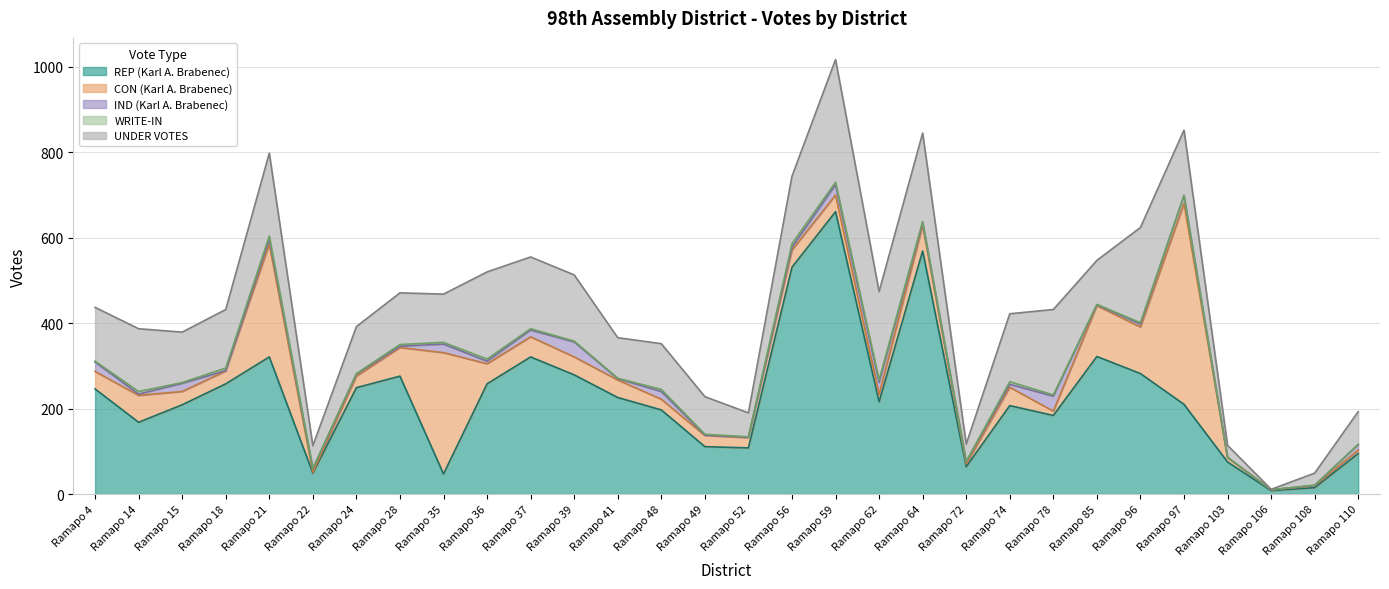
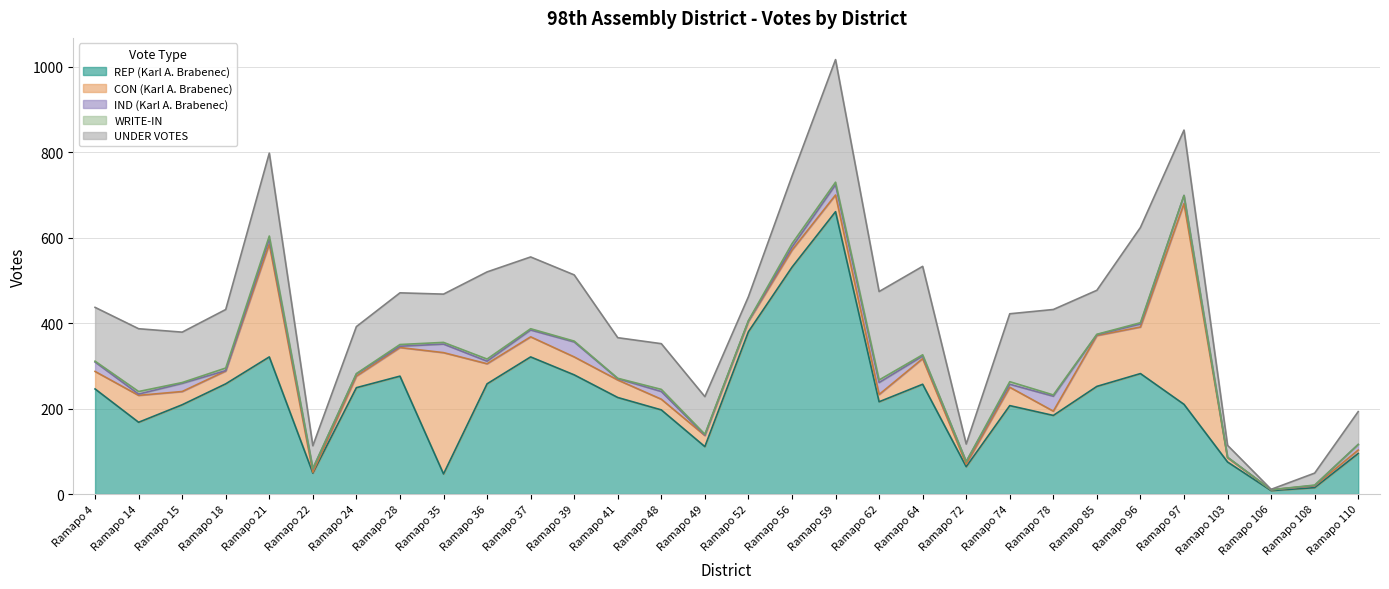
  {
    "REP (Karl A. Brabenec)": {
      "Ramapo 4": 250,
      "Ramapo 14": 170,
      "Ramapo 15": 210,
      "Ramapo 18": 260,
      "Ramapo 21": 320,
      "Ramapo 24": 250,
      "Ramapo 28": 280,
      "Ramapo 35": 50,
      "Ramapo 36": 260,
      "Ramapo 37": 320,
      "Ramapo 39": 280,
      "Ramapo 41": 230,
      "Ramapo 48": 200,
      "Ramapo 49": 110,
-     "Ramapo 52": 110,
+     "Ramapo 52": 380,
      "Ramapo 56": 530,
      "Ramapo 59": 660,
      "Ramapo 62": 220,
-     "Ramapo 64": 570,
+     "Ramapo 64": 260,
      "Ramapo 72": 60,
      "Ramapo 74": 210,
      "Ramapo 78": 180,
-     "Ramapo 85": 320,
+     "Ramapo 85": 250,
      "Ramapo 96": 280,
      "Ramapo 97": 210,
      "Ramapo 103": 80,
      "Ramapo 110": 100
    },
    "CON (Karl A. Brabenec)": {
      "Ramapo 4": 40,
      "Ramapo 15": 30,
      "Ramapo 21": 260,
      "Ramapo 35": 280,
      "Ramapo 36": 50,
      "Ramapo 37": 50,
      "Ramapo 39": 40,
      "Ramapo 48": 30,
      "Ramapo 56": 40,
      "Ramapo 59": 40,
      "Ramapo 62": 20,
      "Ramapo 74": 40,
      "Ramapo 78": 10,
      "Ramapo 96": 110,
      "Ramapo 97": 470,
      "Ramapo 110": 10
    }
  }
